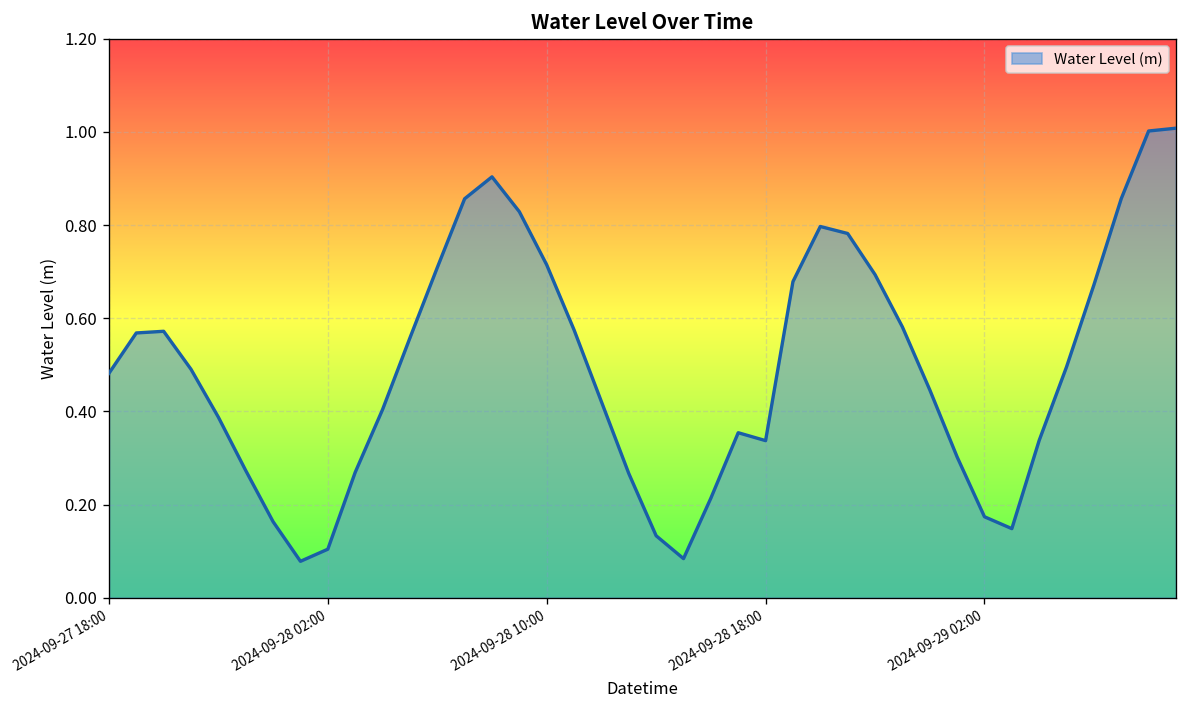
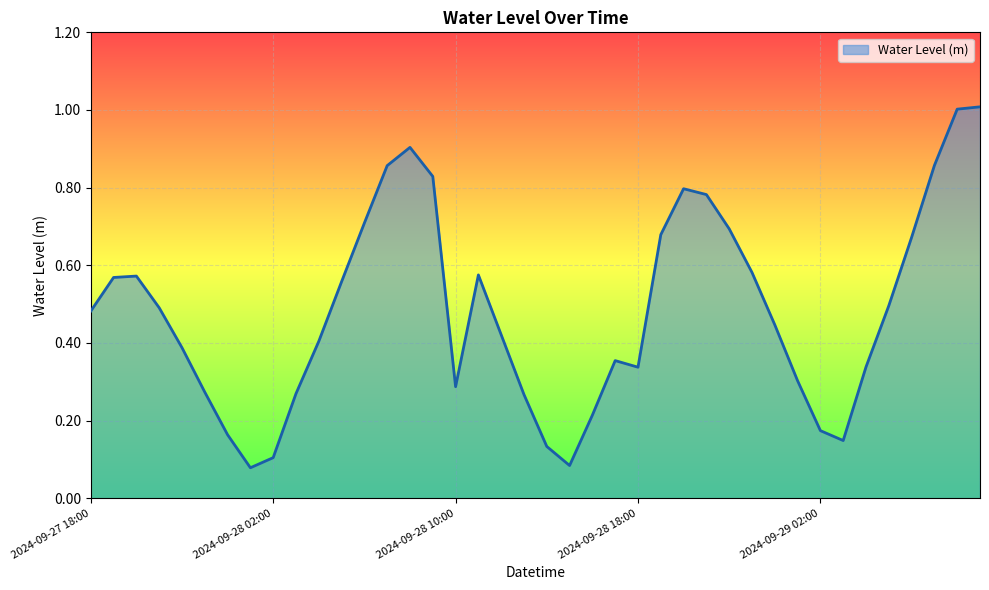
  {
    "2024-09-27 18:00": 0.48,
    "2024-09-28 02:00": 0.10,
-   "2024-09-28 10:00": 0.71,
+   "2024-09-28 10:00": 0.29,
    "2024-09-28 18:00": 0.34,
    "2024-09-29 02:00": 0.17
  }
